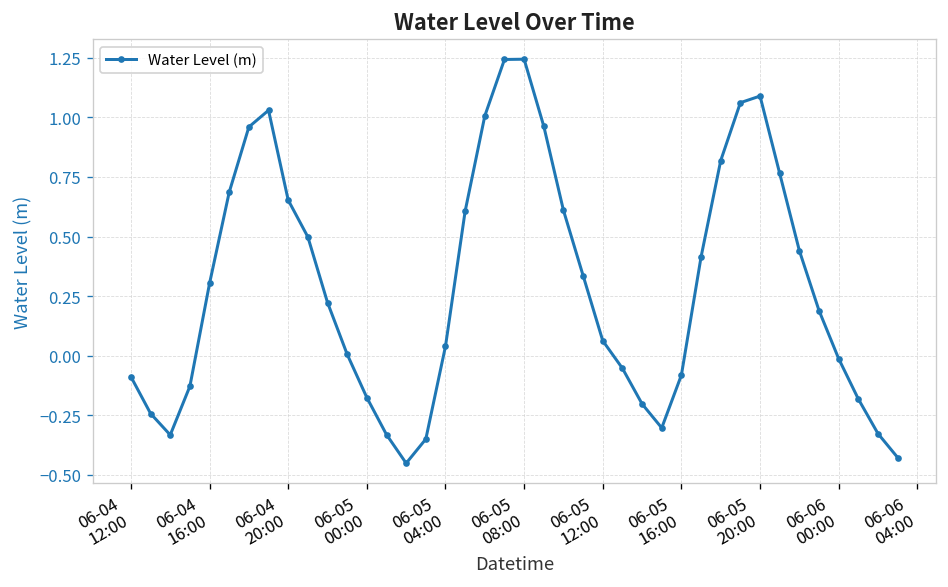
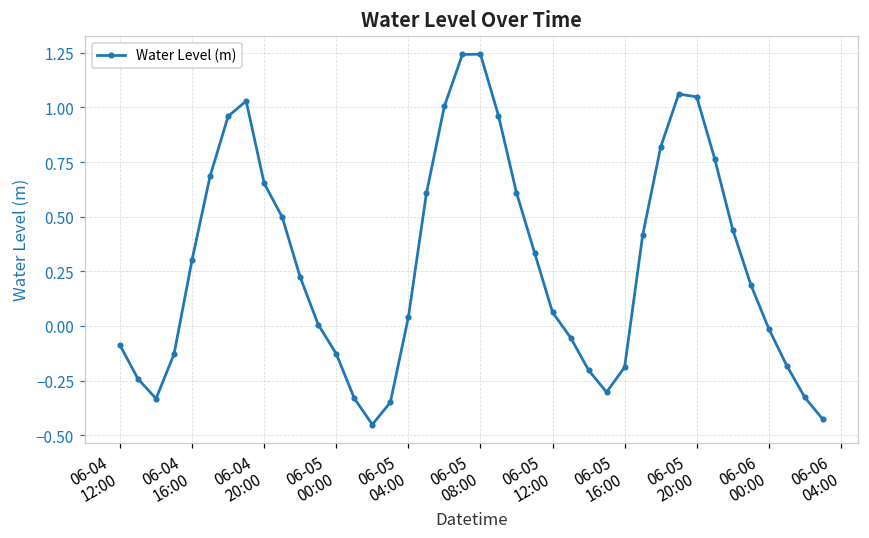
  {
    "06-04 12:00": -0.09,
    "06-04 16:00": 0.30,
    "06-04 20:00": 0.65,
-   "06-05 00:00": -0.18,
+   "06-05 00:00": -0.13,
    "06-05 04:00": 0.04,
    "06-05 08:00": 1.24,
    "06-05 12:00": 0.06,
-   "06-05 16:00": -0.08,
-   "06-05 20:00": 1.09,
+   "06-05 16:00": -0.19,
+   "06-05 20:00": 1.05,
    "06-06 00:00": -0.01
  }
